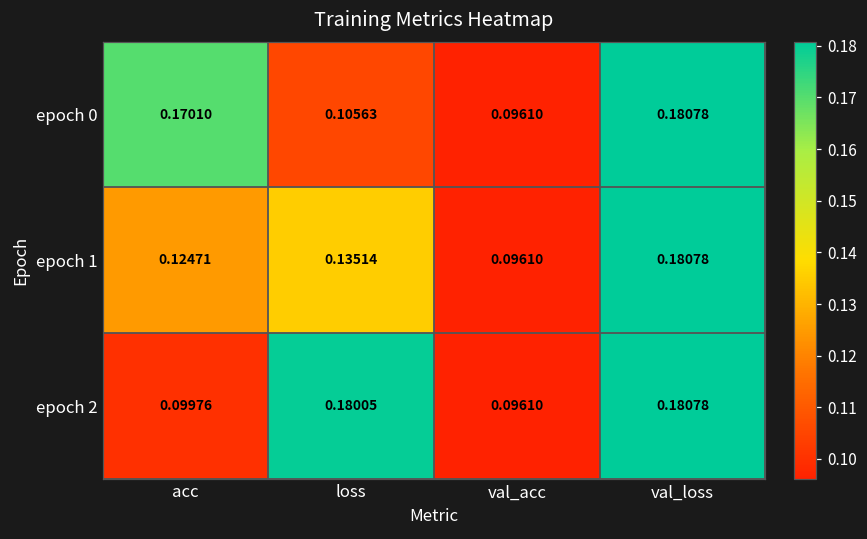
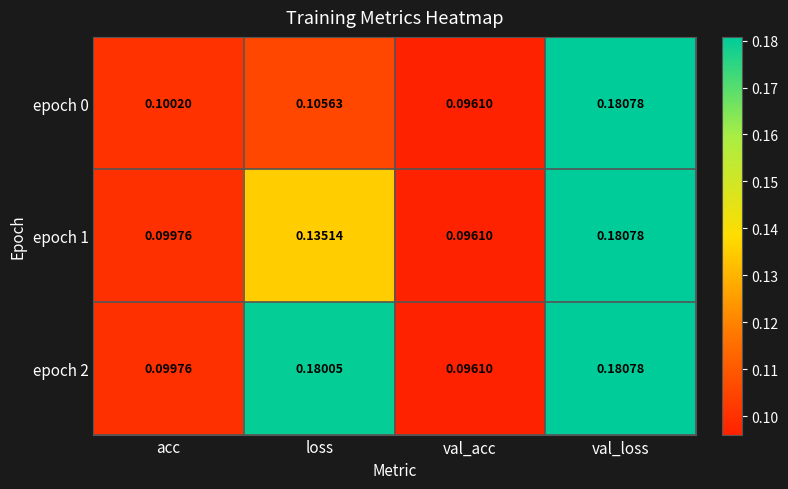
  {
    "epoch 0": {
-     "acc": 0.17010,
+     "acc": 0.10020,
      "loss": 0.10563,
      "val_acc": 0.09610,
      "val_loss": 0.18078
    },
    "epoch 1": {
-     "acc": 0.12471,
+     "acc": 0.09976,
      "loss": 0.13514,
      "val_acc": 0.09610,
      "val_loss": 0.18078
    },
    "epoch 2": {
      "acc": 0.09976,
      "loss": 0.18005,
      "val_acc": 0.09610,
      "val_loss": 0.18078
    }
  }
